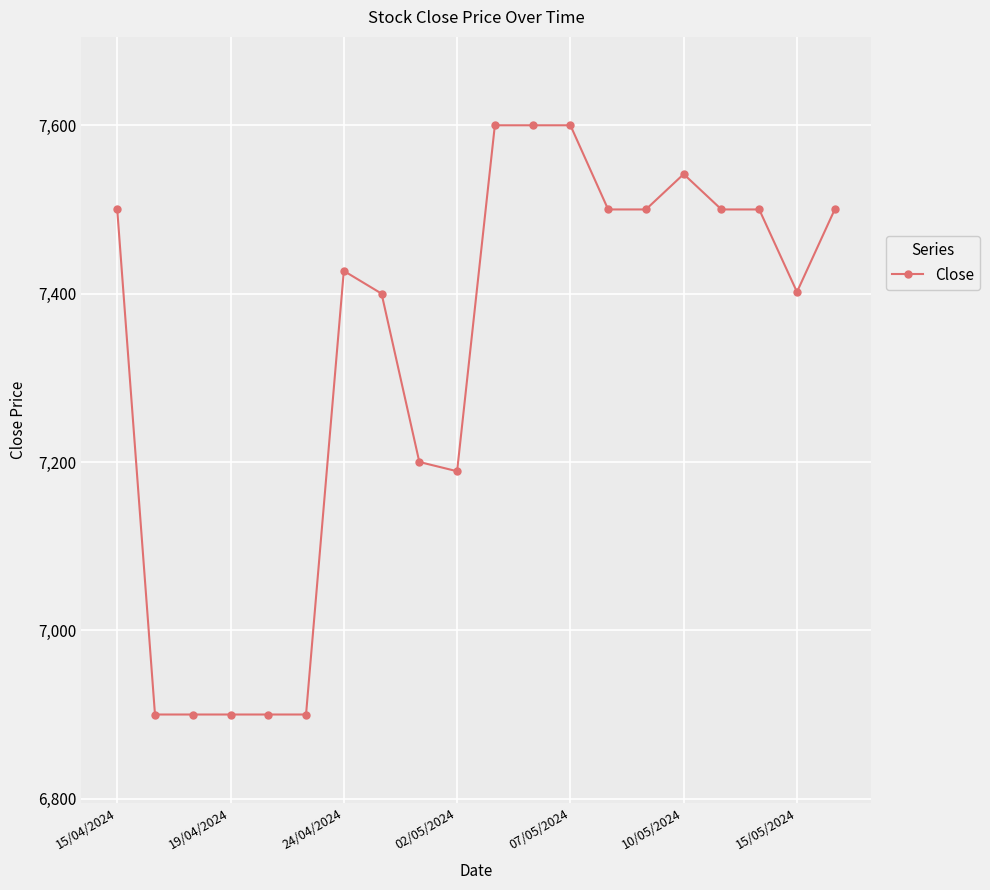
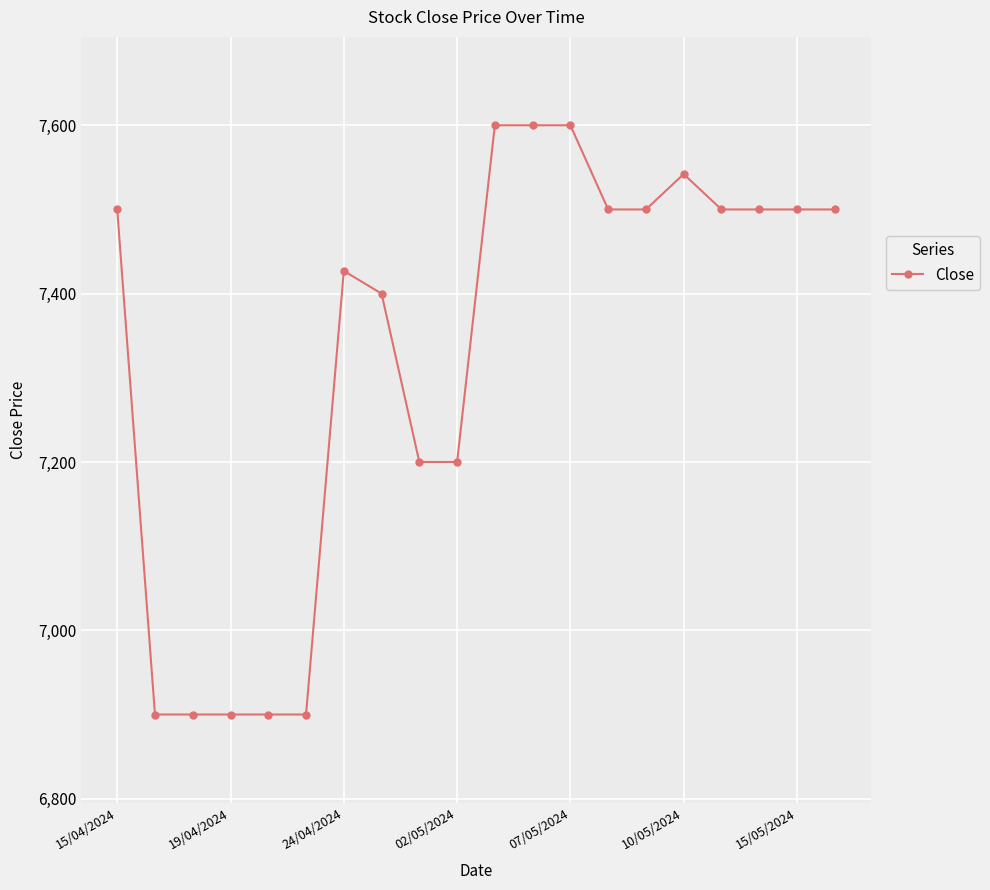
  {
    "15/04/2024": "7,500",
    "19/04/2024": "6,900",
    "24/04/2024": "7,430",
-   "02/05/2024": "7,190",
+   "02/05/2024": "7,200",
    "07/05/2024": "7,600",
    "10/05/2024": "7,540",
-   "15/05/2024": "7,400"
+   "15/05/2024": "7,500"
  }
